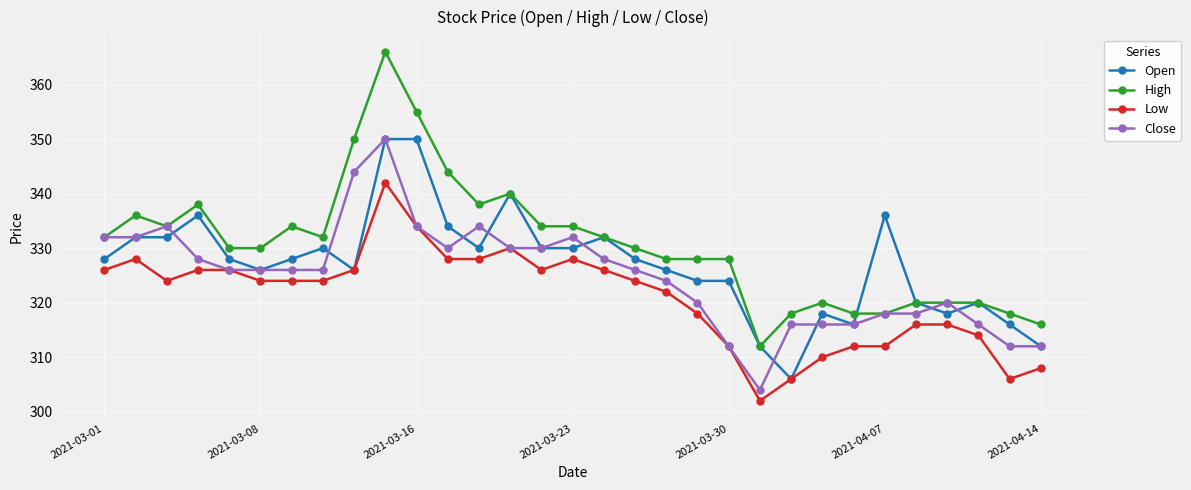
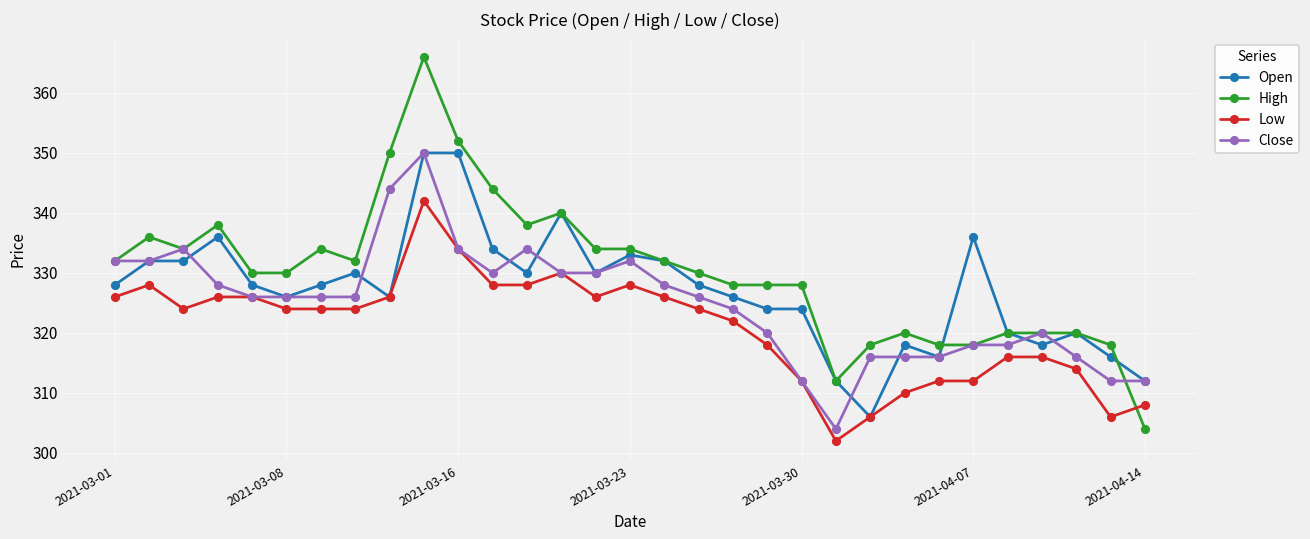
  {
    "Open": {
      "2021-03-01": 328,
      "2021-03-16": 350,
-     "2021-03-23": 330,
+     "2021-03-23": 333,
      "2021-03-30": 324,
      "2021-04-07": 336
    },
    "High": {
      "2021-03-08": 330,
-     "2021-03-16": 355,
+     "2021-03-16": 352,
      "2021-03-23": 334,
      "2021-03-30": 328,
-     "2021-04-14": 316
+     "2021-04-14": 304
    },
    "Low": {
      "2021-03-01": 326,
      "2021-03-08": 324,
      "2021-03-23": 328,
      "2021-04-07": 312,
      "2021-04-14": 308
    },
    "Close": {
      "2021-03-23": 332
    }
  }
